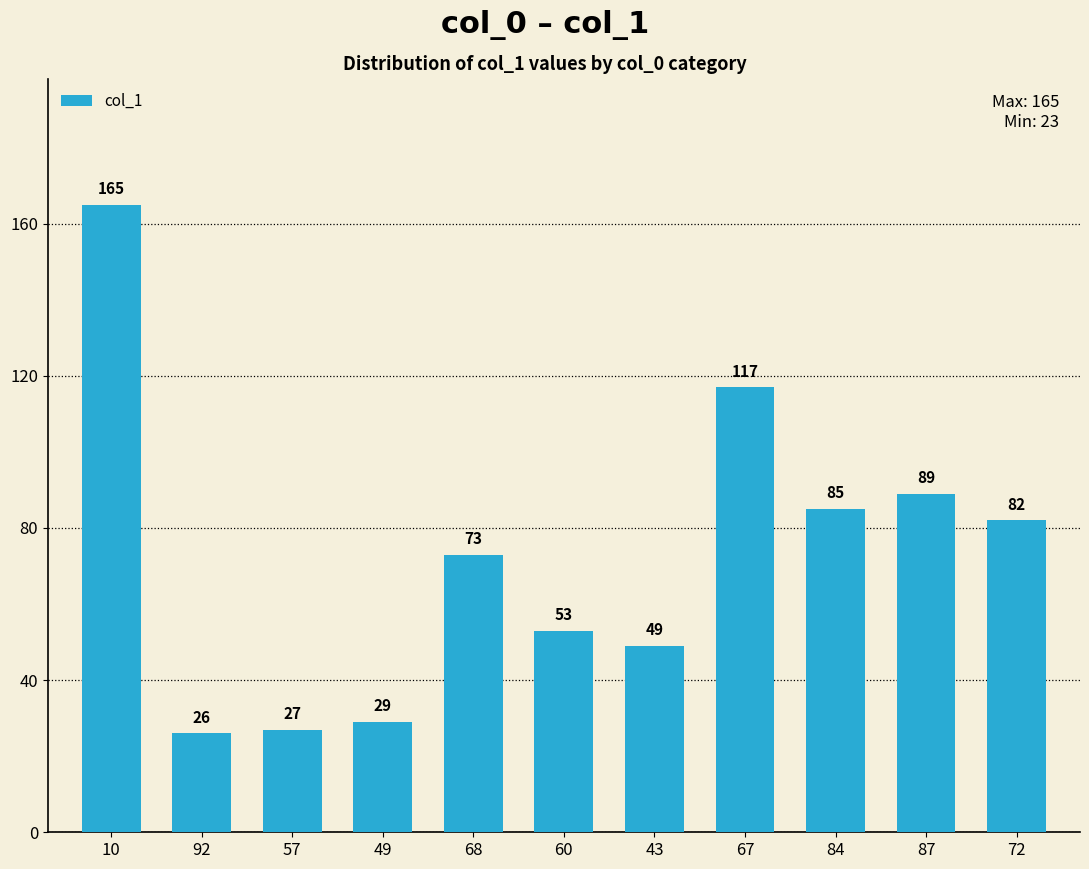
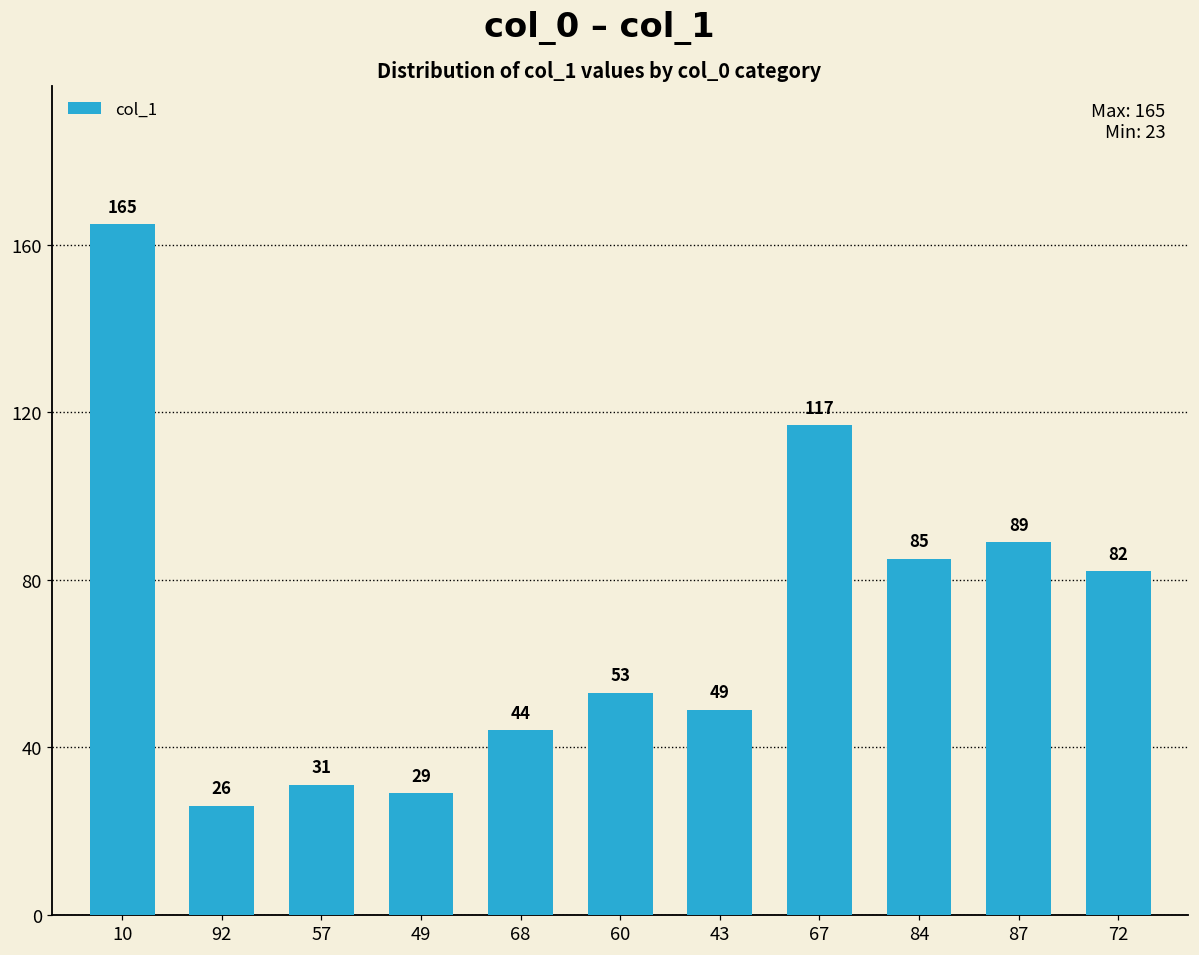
  {
    "10": 165,
    "92": 26,
-   "57": 27,
+   "57": 31,
    "49": 29,
-   "68": 73,
+   "68": 44,
    "60": 53,
    "43": 49,
    "67": 117,
    "84": 85,
    "87": 89,
    "72": 82
  }
